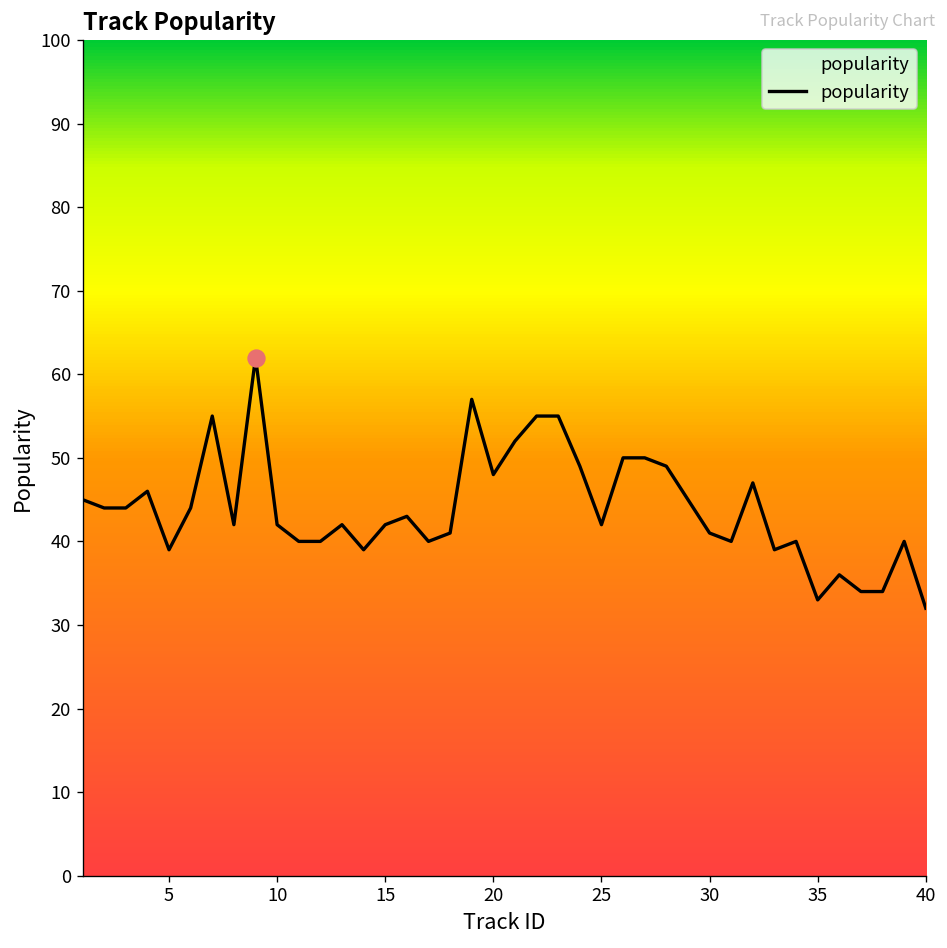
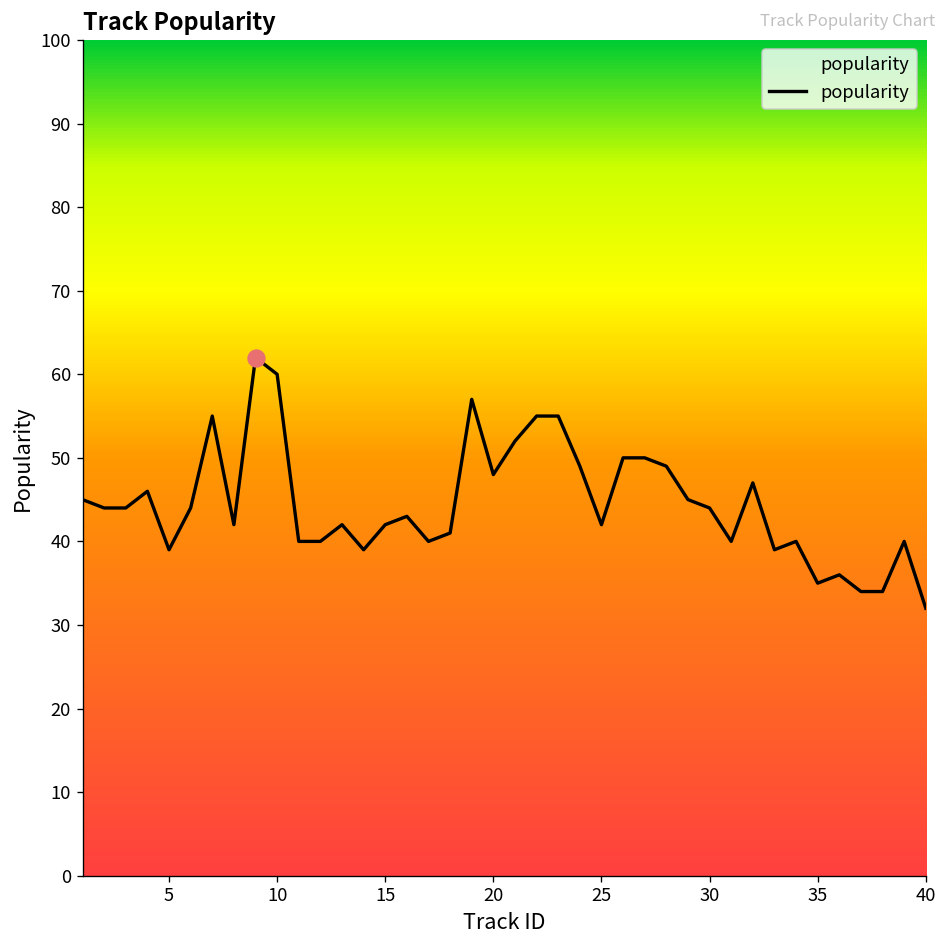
  {
    "popularity": {
      "5": 39,
-     "10": 42,
+     "10": 60,
      "15": 42,
      "20": 48,
      "25": 42,
-     "30": 41,
-     "35": 33,
+     "30": 44,
+     "35": 35,
      "40": 32
    }
  }
